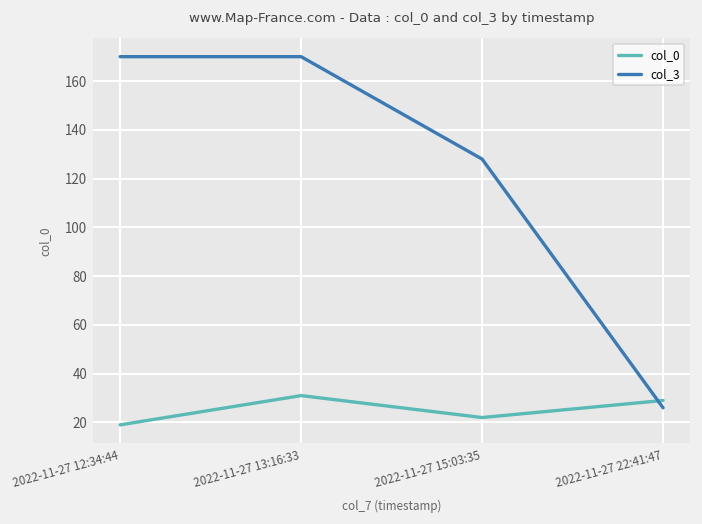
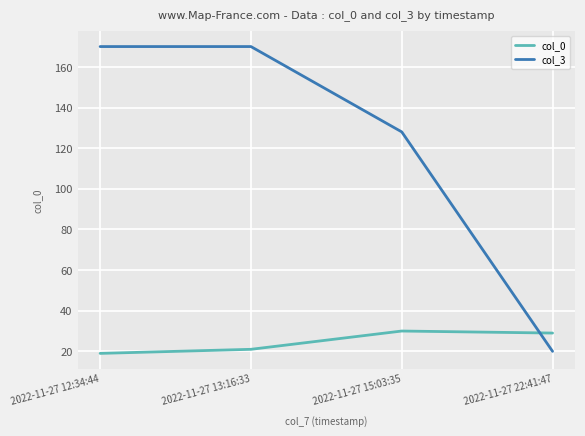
  {
    "col_0": {
      "2022-11-27 12:34:44": 19,
-     "2022-11-27 13:16:33": 31,
-     "2022-11-27 15:03:35": 22,
+     "2022-11-27 13:16:33": 21,
+     "2022-11-27 15:03:35": 30,
      "2022-11-27 22:41:47": 29
    },
    "col_3": {
      "2022-11-27 12:34:44": 170,
      "2022-11-27 13:16:33": 170,
      "2022-11-27 15:03:35": 128,
-     "2022-11-27 22:41:47": 26
+     "2022-11-27 22:41:47": 20
    }
  }
